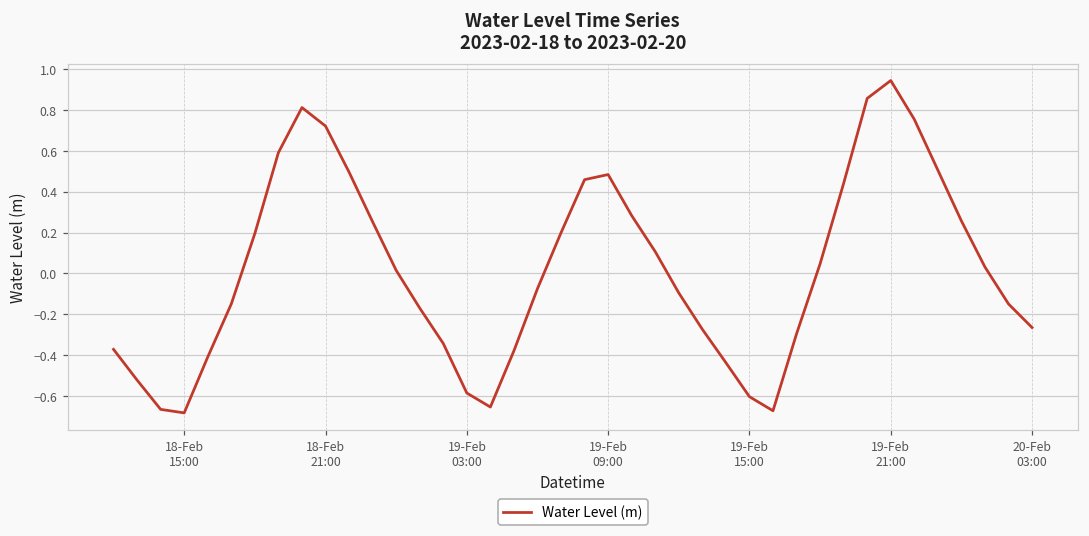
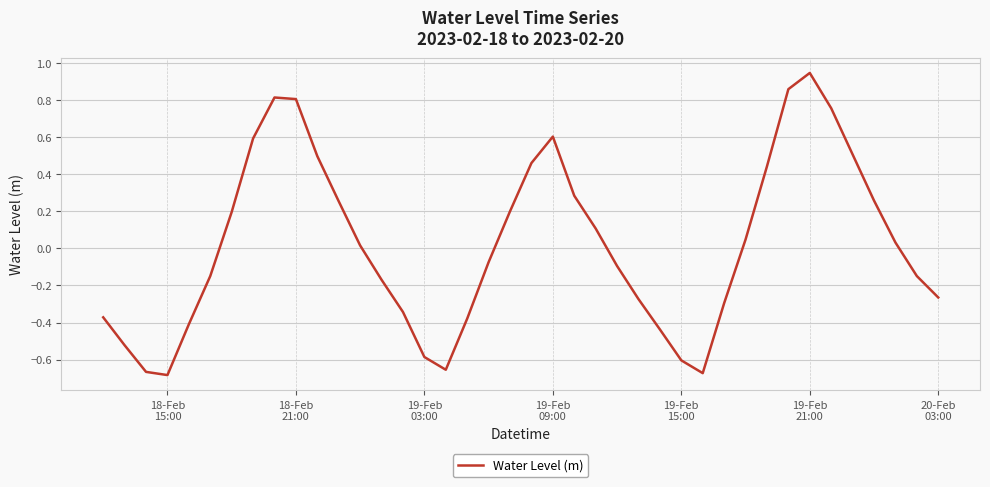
  {
    "18-Feb 15:00": -0.68,
-   "18-Feb 21:00": 0.72,
+   "18-Feb 21:00": 0.80,
    "19-Feb 03:00": -0.59,
-   "19-Feb 09:00": 0.48,
+   "19-Feb 09:00": 0.60,
    "19-Feb 15:00": -0.60,
    "19-Feb 21:00": 0.95,
    "20-Feb 03:00": -0.27
  }
